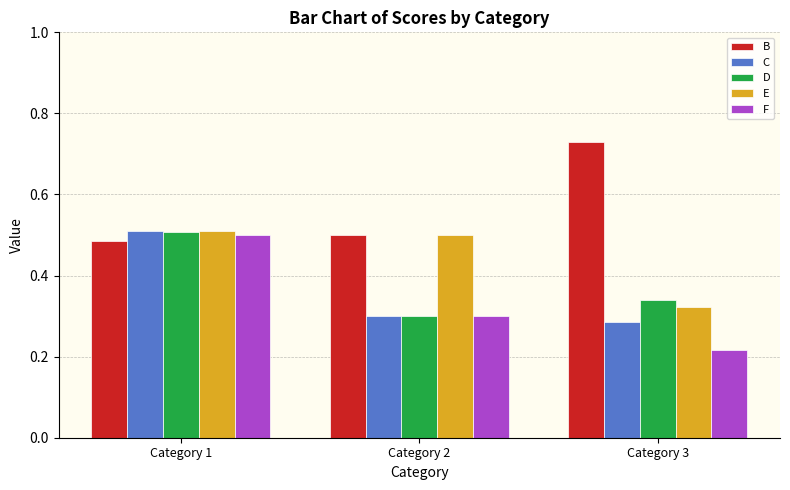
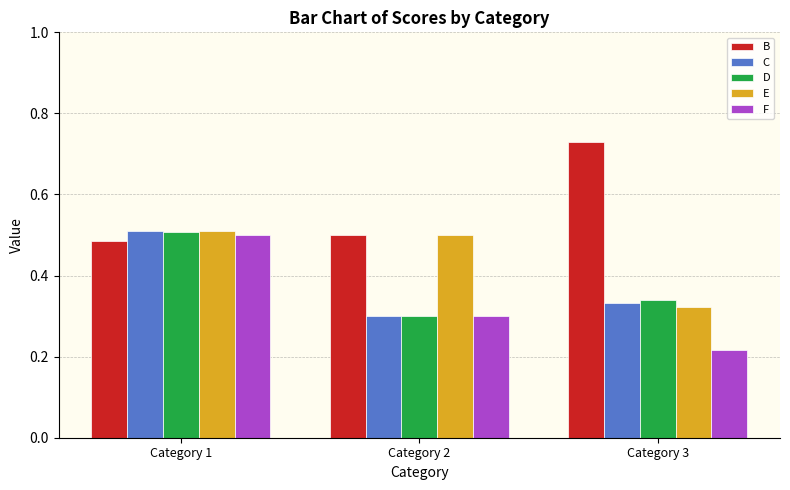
  {
    "B": {
      "Category 1": 0.49,
      "Category 2": 0.50,
      "Category 3": 0.73
    },
    "C": {
      "Category 1": 0.51,
      "Category 2": 0.30,
-     "Category 3": 0.28
+     "Category 3": 0.33
    },
    "D": {
      "Category 1": 0.51,
      "Category 2": 0.30,
      "Category 3": 0.34
    },
    "E": {
      "Category 1": 0.51,
      "Category 2": 0.50,
      "Category 3": 0.32
    },
    "F": {
      "Category 1": 0.50,
      "Category 2": 0.30,
      "Category 3": 0.22
    }
  }
